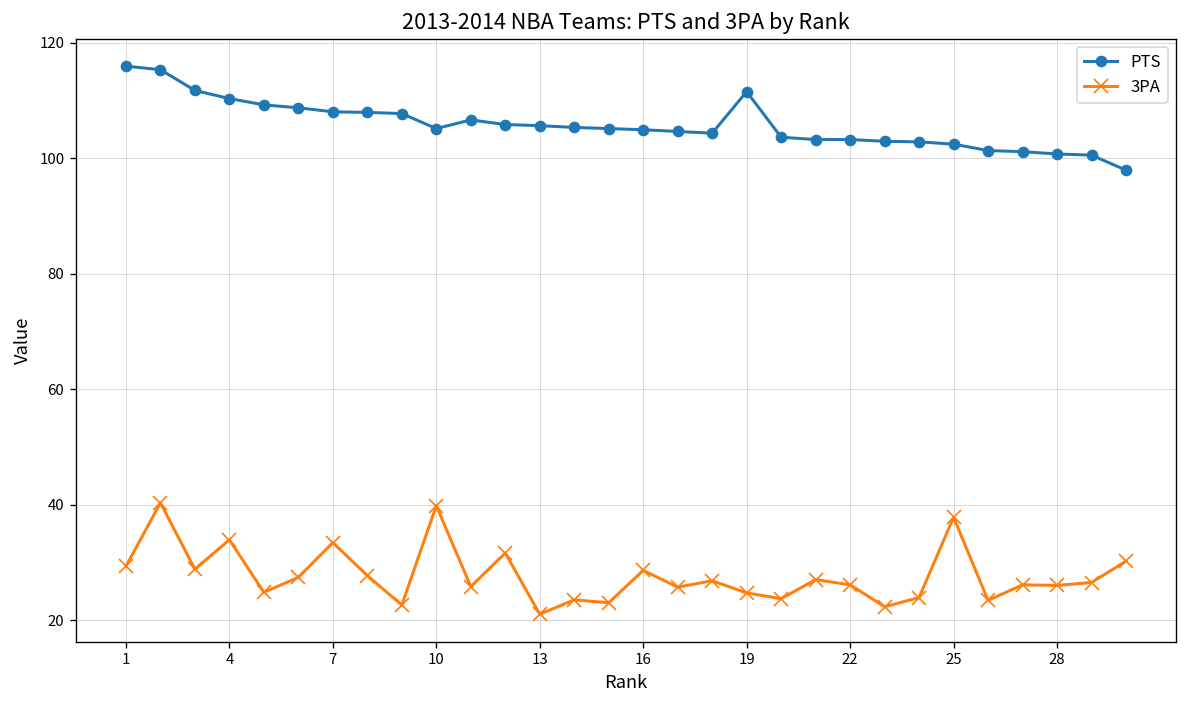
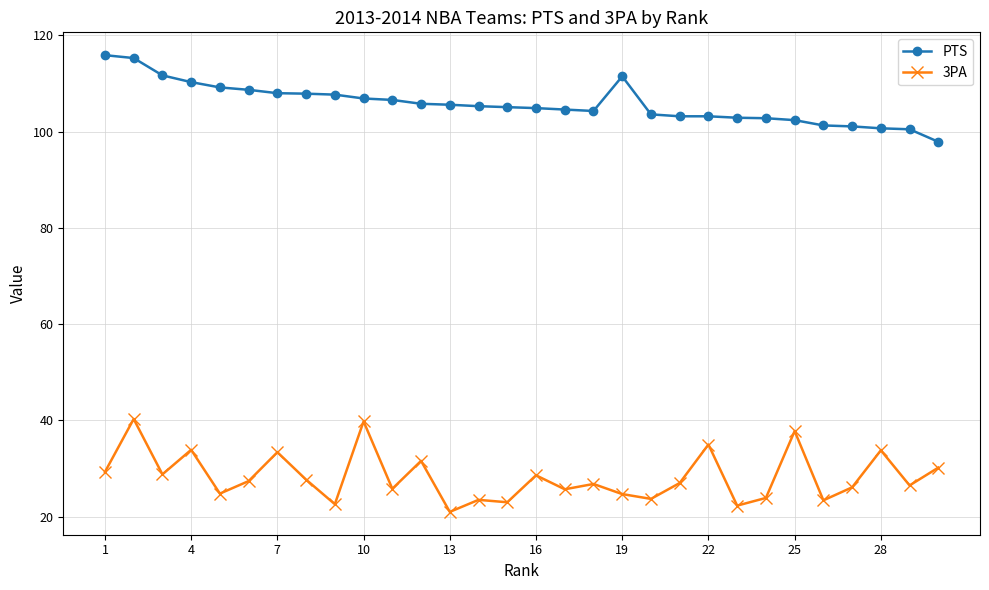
  {
    "PTS": {
      "1": 116,
      "4": 110,
      "7": 108,
-     "10": 105,
+     "10": 107,
      "13": 106,
      "16": 105,
      "19": 112,
      "22": 103,
      "25": 102,
      "28": 101
    },
    "3PA": {
      "1": 29,
      "4": 34,
      "7": 33,
      "10": 40,
      "13": 21,
      "16": 29,
      "19": 25,
-     "22": 26,
+     "22": 35,
      "25": 38,
-     "28": 26
+     "28": 34
    }
  }
